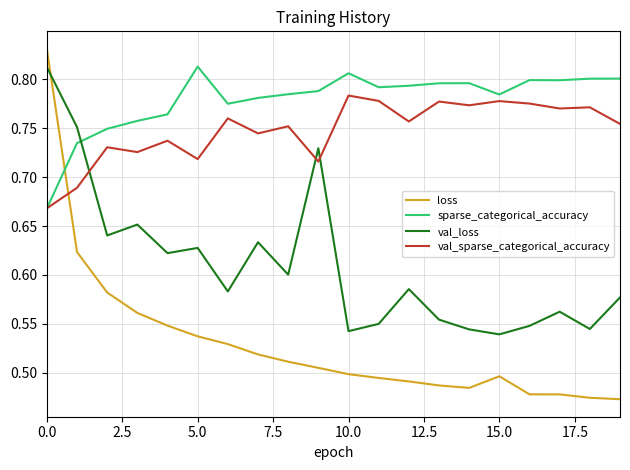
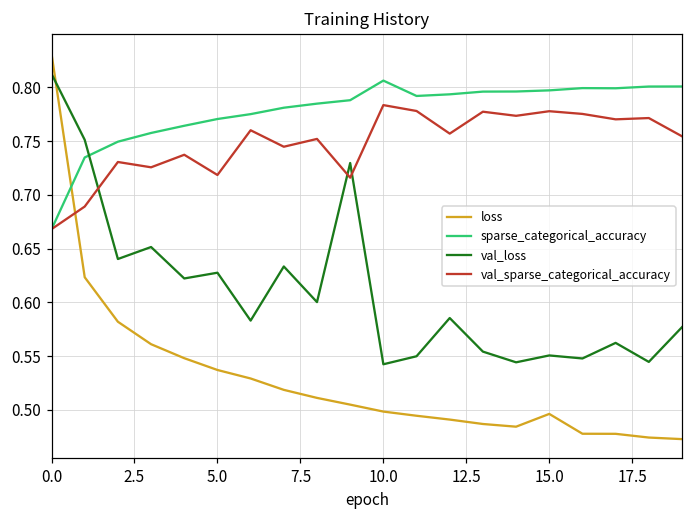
  {
    "loss": {
      "0.0": 0.83,
      "5.0": 0.54,
      "10.0": 0.50,
      "15.0": 0.50
    },
    "sparse_categorical_accuracy": {
-     "5.0": 0.81,
+     "5.0": 0.77,
      "10.0": 0.81,
-     "15.0": 0.78
+     "15.0": 0.80
    },
    "val_loss": {
      "0.0": 0.81,
      "5.0": 0.63,
      "10.0": 0.54,
-     "15.0": 0.54
+     "15.0": 0.55
    },
    "val_sparse_categorical_accuracy": {
      "5.0": 0.72,
      "10.0": 0.78,
      "15.0": 0.78
    }
  }
